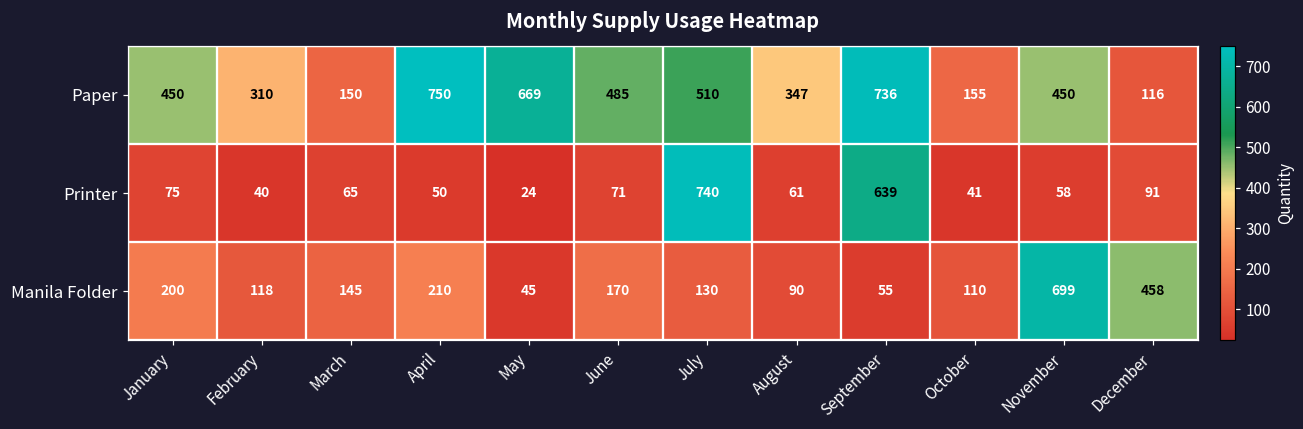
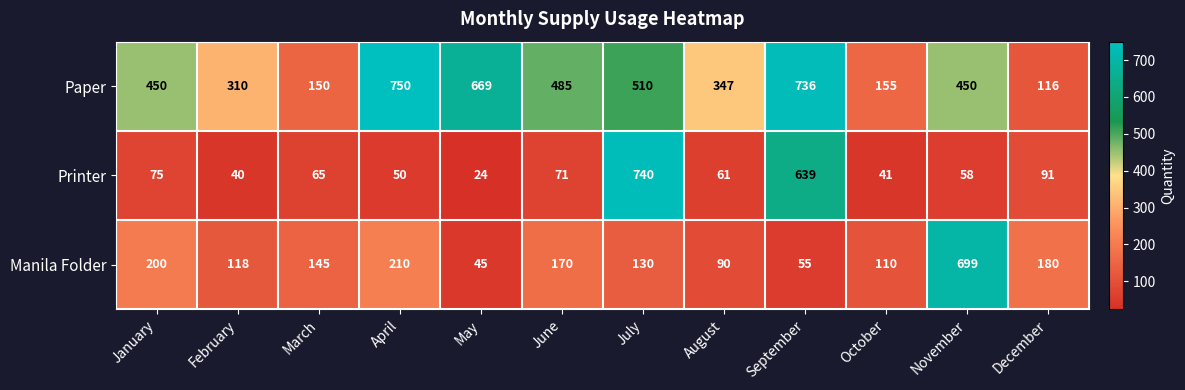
  {
    "Paper": {
      "January": 450,
      "February": 310,
      "March": 150,
      "April": 750,
      "May": 669,
      "June": 485,
      "July": 510,
      "August": 347,
      "September": 736,
      "October": 155,
      "November": 450,
      "December": 116
    },
    "Printer": {
      "January": 75,
      "February": 40,
      "March": 65,
      "April": 50,
      "May": 24,
      "June": 71,
      "July": 740,
      "August": 61,
      "September": 639,
      "October": 41,
      "November": 58,
      "December": 91
    },
    "Manila Folder": {
      "January": 200,
      "February": 118,
      "March": 145,
      "April": 210,
      "May": 45,
      "June": 170,
      "July": 130,
      "August": 90,
      "September": 55,
      "October": 110,
      "November": 699,
-     "December": 458
+     "December": 180
    }
  }
